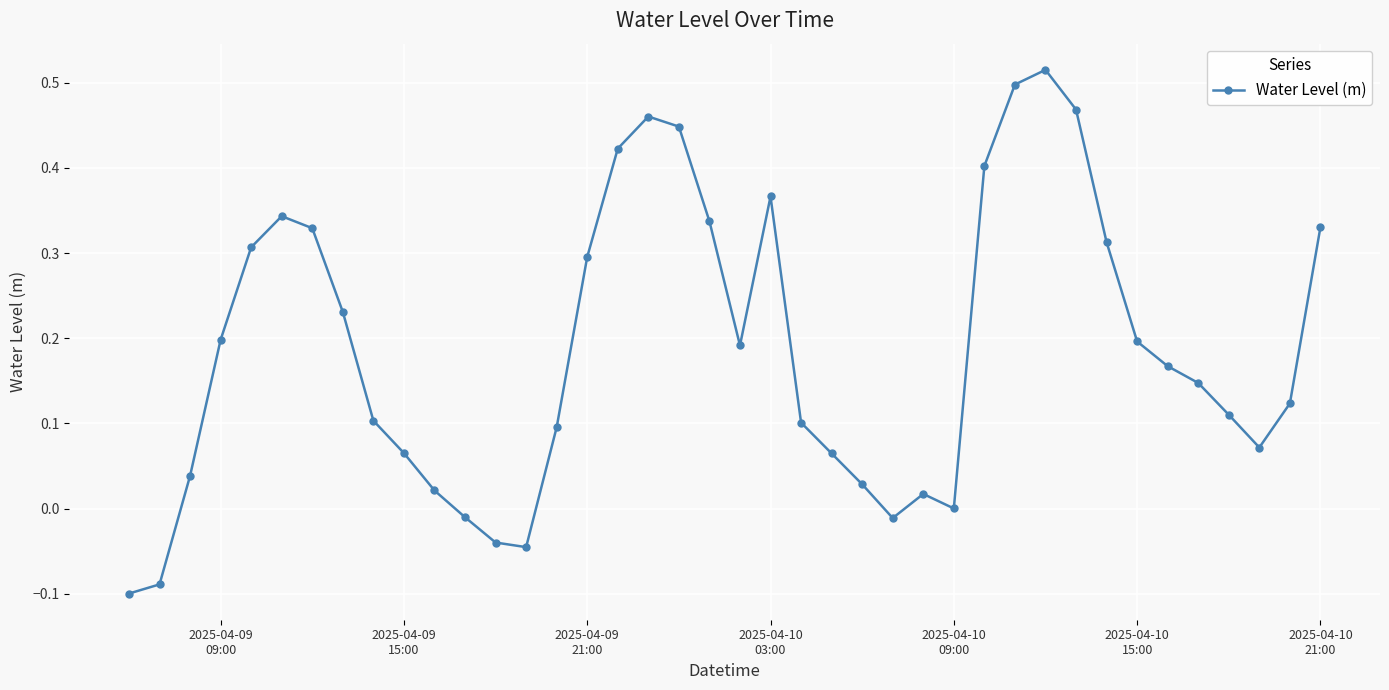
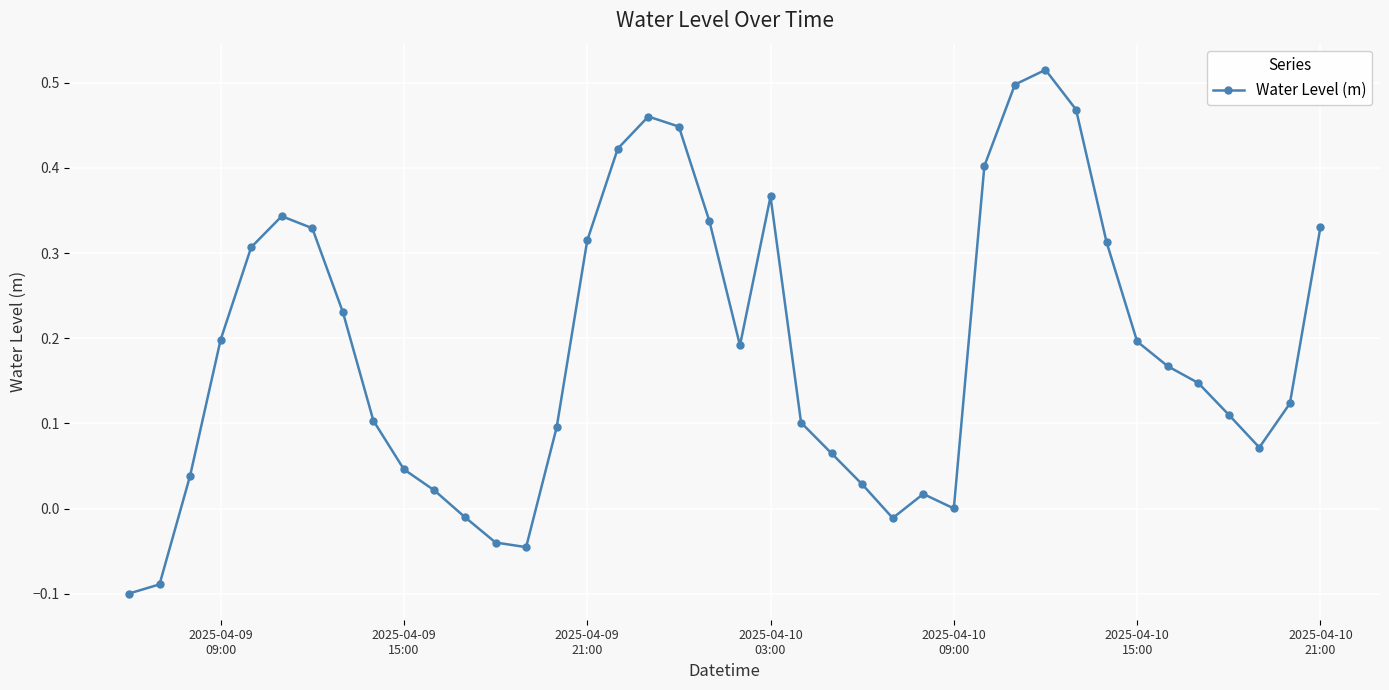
  {
    "2025-04-09 09:00": 0.20,
-   "2025-04-09 15:00": 0.07,
-   "2025-04-09 21:00": 0.30,
+   "2025-04-09 15:00": 0.05,
+   "2025-04-09 21:00": 0.31,
    "2025-04-10 03:00": 0.37,
    "2025-04-10 09:00": 0.00,
    "2025-04-10 15:00": 0.20,
    "2025-04-10 21:00": 0.33
  }
